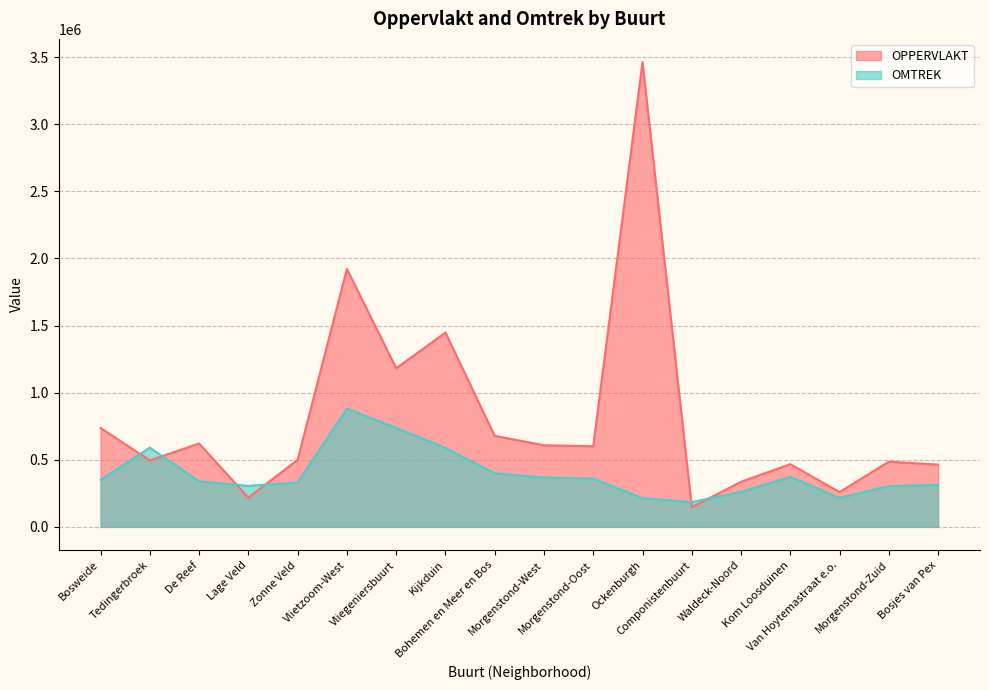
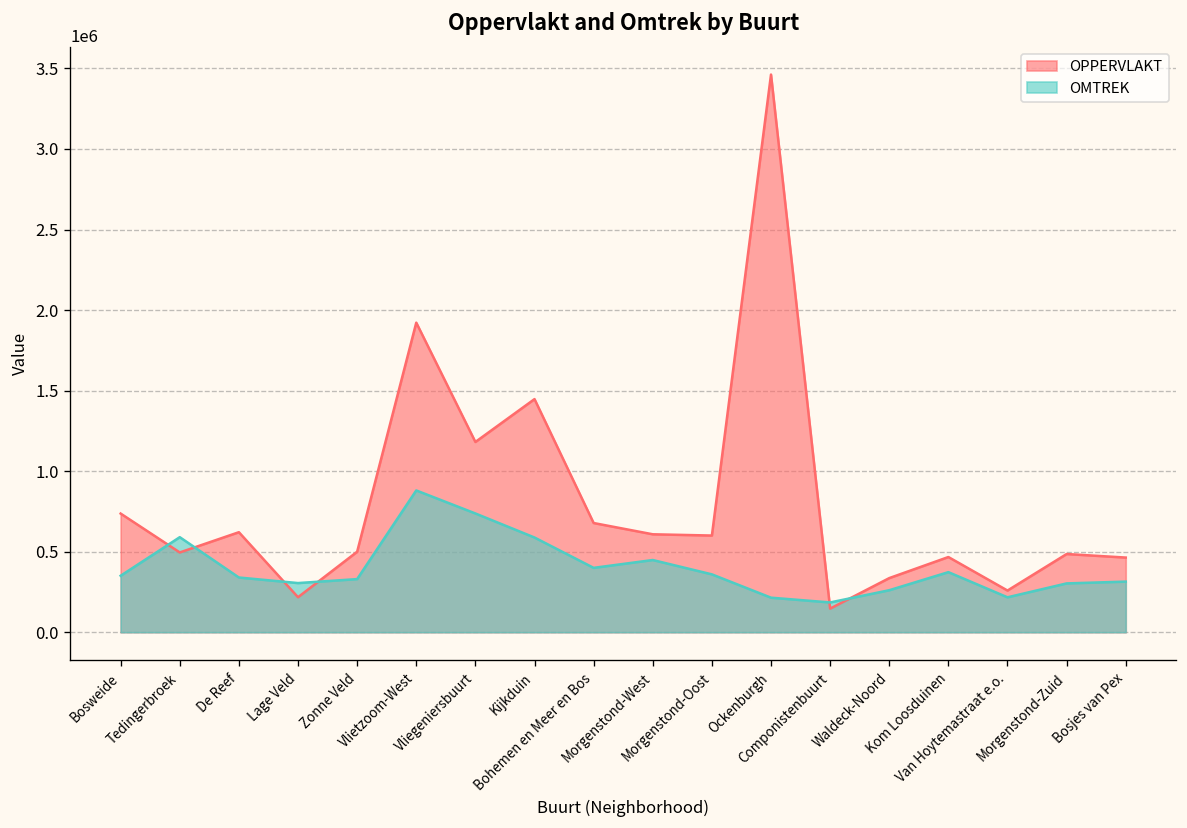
  {
    "OPPERVLAKT": {
      "Bosweide": 740000,
      "Tedingerbroek": 500000,
      "De Reef": 620000,
      "Lage Veld": 220000,
      "Zonne Veld": 500000,
      "Vlietzoom-West": 1920000,
      "Vliegeniersbuurt": 1180000,
      "Kijkduin": 1450000,
      "Bohemen en Meer en Bos": 680000,
      "Morgenstond-West": 610000,
      "Morgenstond-Oost": 600000,
      "Ockenburgh": 3460000,
      "Componistenbuurt": 150000,
      "Waldeck-Noord": 340000,
      "Kom Loosduinen": 470000,
      "Van Hoytemastraat e.o.": 260000,
      "Morgenstond-Zuid": 490000,
      "Bosjes van Pex": 460000
    },
    "OMTREK": {
      "Bosweide": 350000,
      "Tedingerbroek": 590000,
      "De Reef": 340000,
      "Lage Veld": 310000,
      "Zonne Veld": 330000,
      "Vlietzoom-West": 880000,
      "Vliegeniersbuurt": 740000,
      "Kijkduin": 590000,
      "Bohemen en Meer en Bos": 400000,
-     "Morgenstond-West": 370000,
+     "Morgenstond-West": 450000,
      "Morgenstond-Oost": 360000,
      "Ockenburgh": 210000,
      "Componistenbuurt": 180000,
      "Waldeck-Noord": 260000,
      "Kom Loosduinen": 370000,
      "Van Hoytemastraat e.o.": 220000,
      "Morgenstond-Zuid": 300000,
      "Bosjes van Pex": 310000
    }
  }
